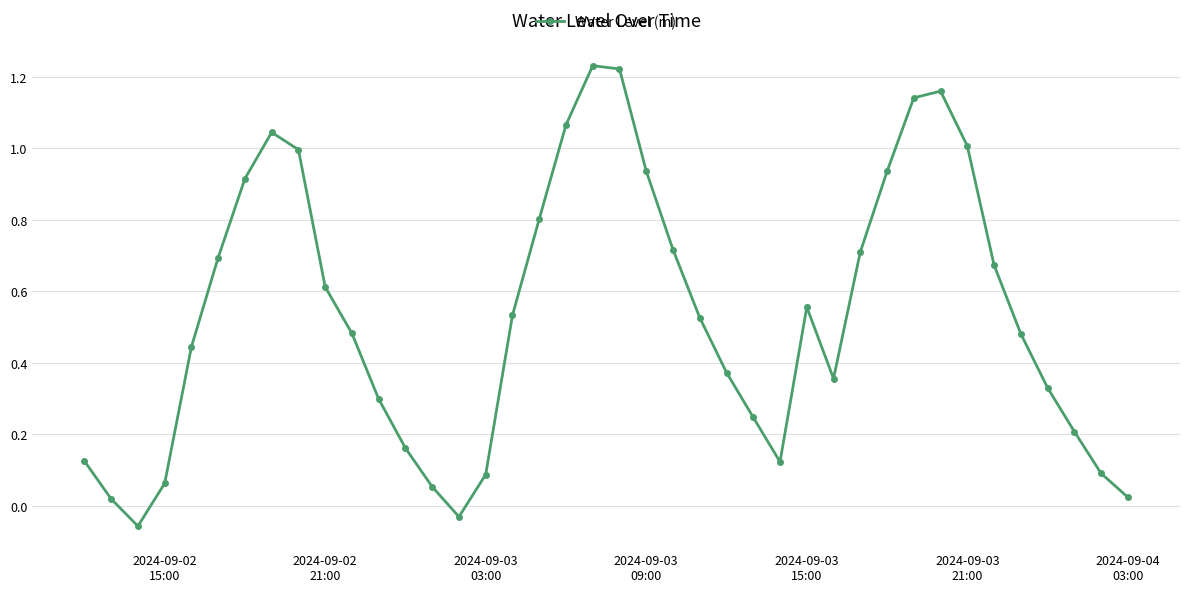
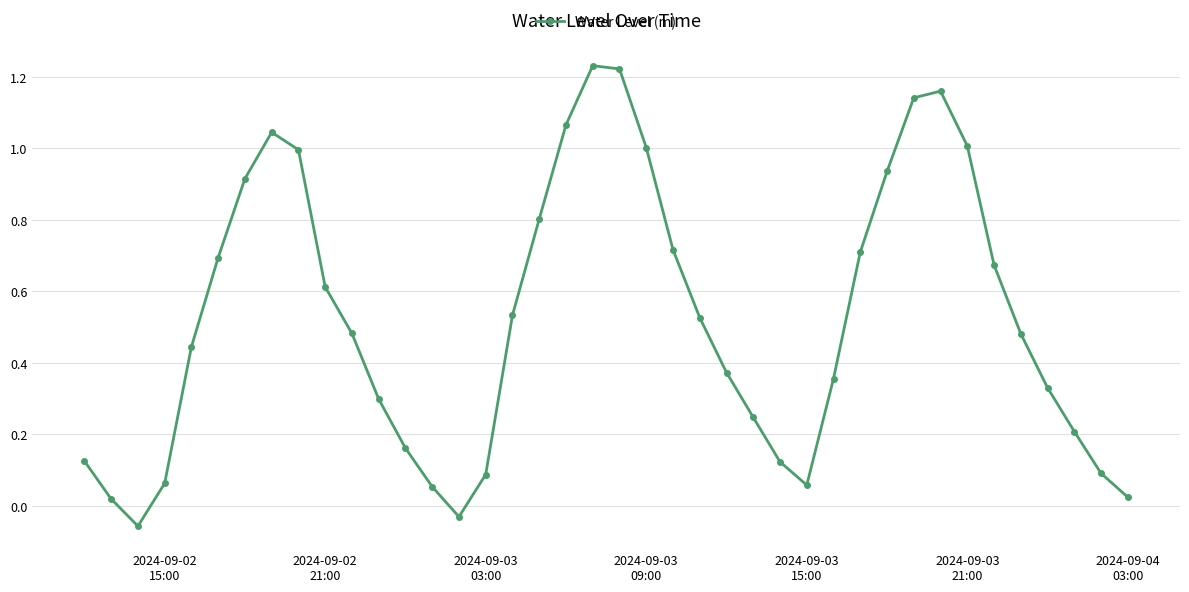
  {
    "2024-09-02 15:00": 0.06,
    "2024-09-02 21:00": 0.61,
    "2024-09-03 03:00": 0.09,
-   "2024-09-03 09:00": 0.94,
-   "2024-09-03 15:00": 0.56,
+   "2024-09-03 09:00": 1.00,
+   "2024-09-03 15:00": 0.06,
    "2024-09-03 21:00": 1.01,
    "2024-09-04 03:00": 0.02
  }
